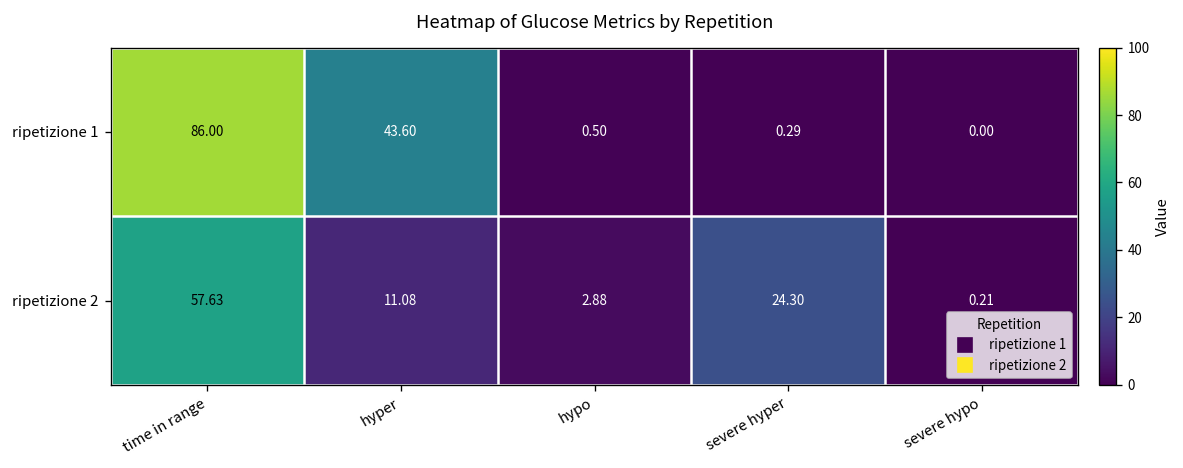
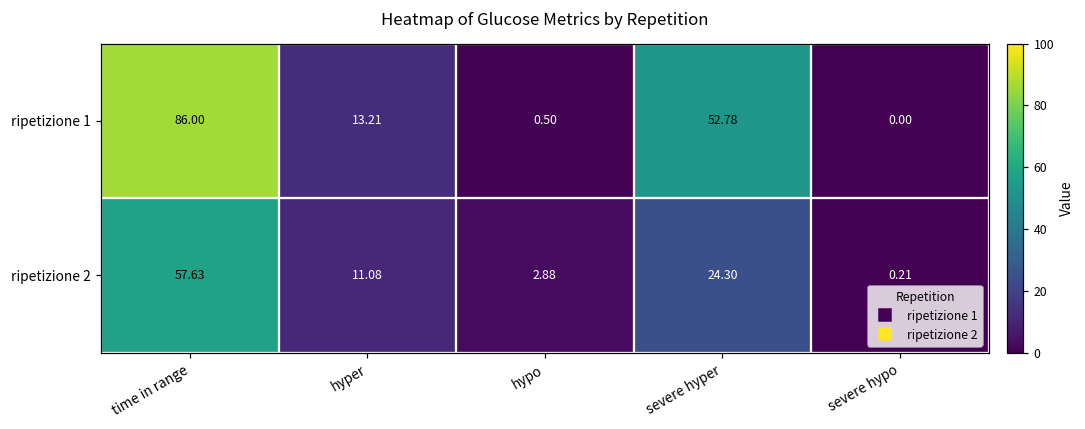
  {
    "ripetizione 1": {
      "time in range": 86.00,
-     "hyper": 43.60,
+     "hyper": 13.21,
      "hypo": 0.50,
-     "severe hyper": 0.29,
+     "severe hyper": 52.78,
      "severe hypo": 0.00
    },
    "ripetizione 2": {
      "time in range": 57.63,
      "hyper": 11.08,
      "hypo": 2.88,
      "severe hyper": 24.30,
      "severe hypo": 0.21
    }
  }
